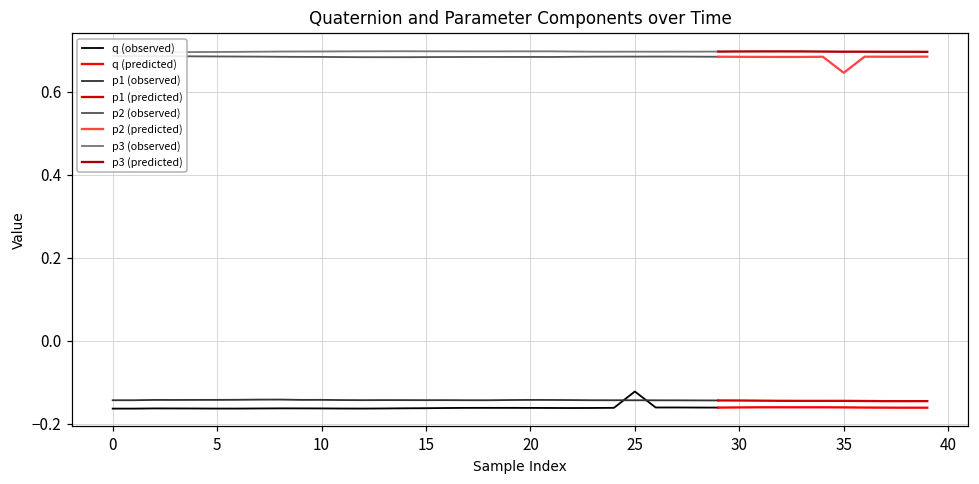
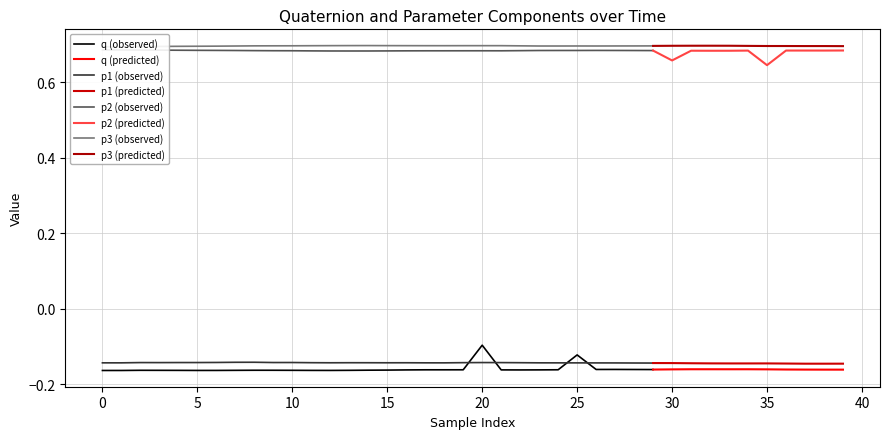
  {
    "q (observed)": {
      "0": -0.16,
      "5": -0.16,
      "10": -0.16,
      "15": -0.16,
-     "20": -0.16,
+     "20": -0.10,
      "25": -0.12
    },
    "p2 (predicted)": {
-     "30": 0.68,
+     "30": 0.66,
      "35": 0.65
    }
  }
